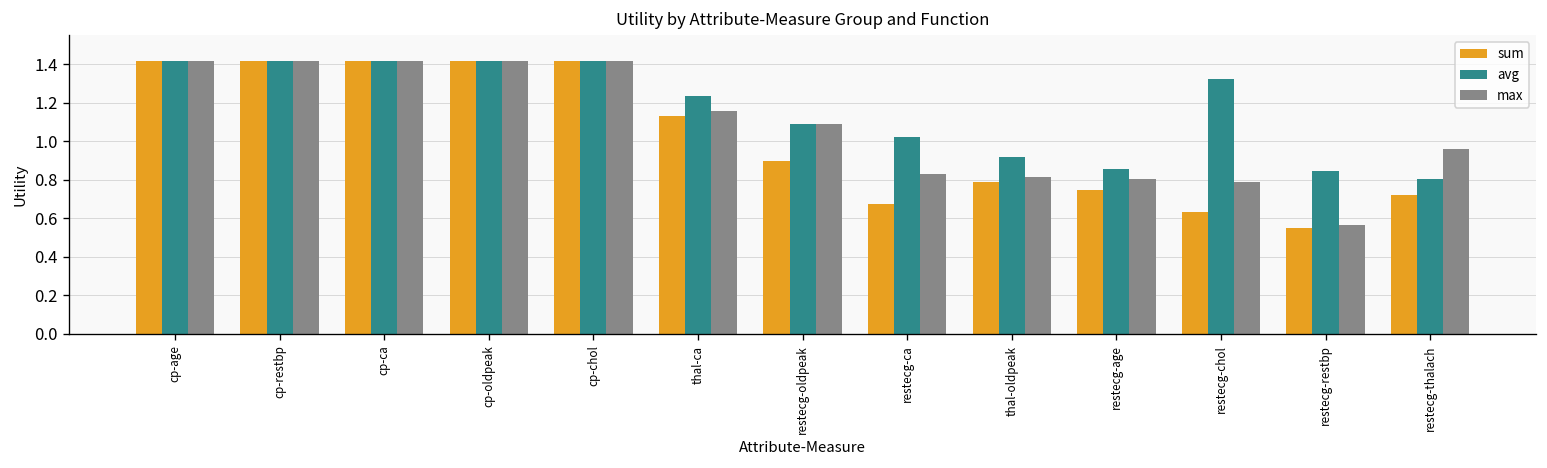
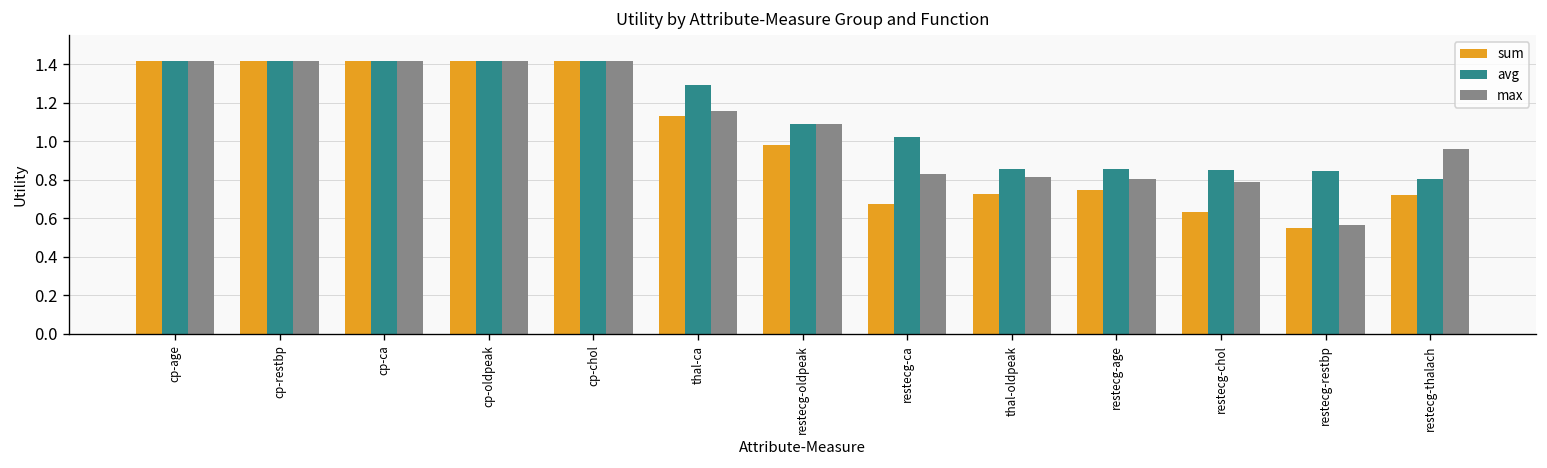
  {
    "sum": {
      "cp-age": 1.41,
      "cp-restbp": 1.41,
      "cp-ca": 1.41,
      "cp-oldpeak": 1.41,
      "cp-chol": 1.41,
      "thal-ca": 1.13,
-     "restecg-oldpeak": 0.90,
+     "restecg-oldpeak": 0.98,
      "restecg-ca": 0.67,
-     "thal-oldpeak": 0.79,
+     "thal-oldpeak": 0.72,
      "restecg-age": 0.75,
      "restecg-chol": 0.63,
      "restecg-restbp": 0.55,
      "restecg-thalach": 0.72
    },
    "avg": {
      "cp-age": 1.41,
      "cp-restbp": 1.41,
      "cp-ca": 1.41,
      "cp-oldpeak": 1.41,
      "cp-chol": 1.41,
-     "thal-ca": 1.23,
+     "thal-ca": 1.29,
      "restecg-oldpeak": 1.09,
      "restecg-ca": 1.02,
-     "thal-oldpeak": 0.92,
+     "thal-oldpeak": 0.86,
      "restecg-age": 0.86,
-     "restecg-chol": 1.33,
+     "restecg-chol": 0.85,
      "restecg-restbp": 0.84,
      "restecg-thalach": 0.81
    },
    "max": {
      "cp-age": 1.41,
      "cp-restbp": 1.41,
      "cp-ca": 1.41,
      "cp-oldpeak": 1.41,
      "cp-chol": 1.41,
      "thal-ca": 1.15,
      "restecg-oldpeak": 1.09,
      "restecg-ca": 0.83,
      "thal-oldpeak": 0.82,
      "restecg-age": 0.81,
      "restecg-chol": 0.79,
      "restecg-restbp": 0.57,
      "restecg-thalach": 0.96
    }
  }
